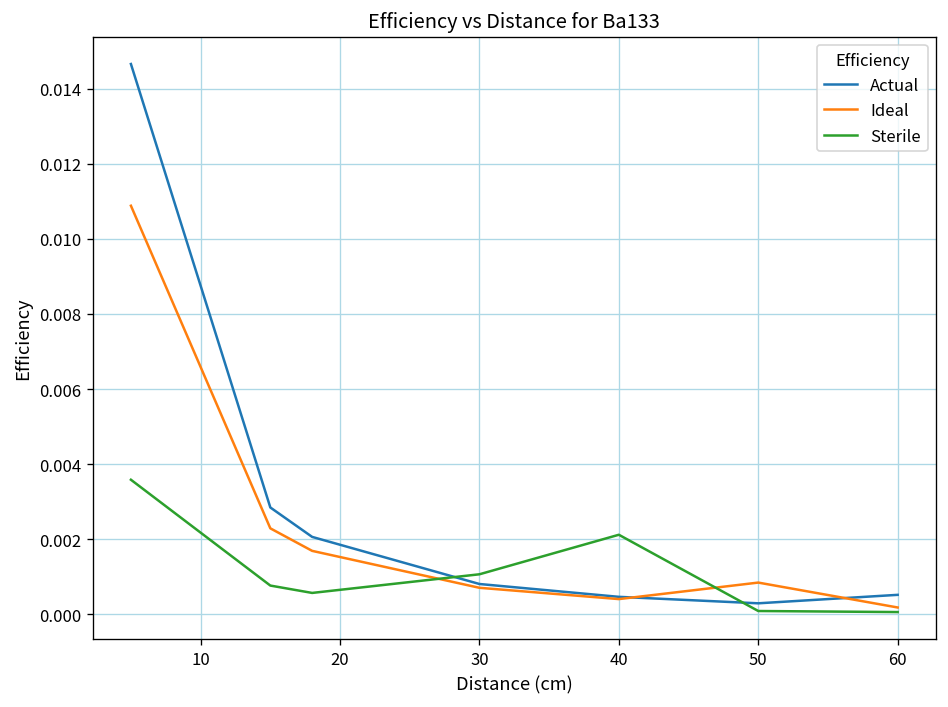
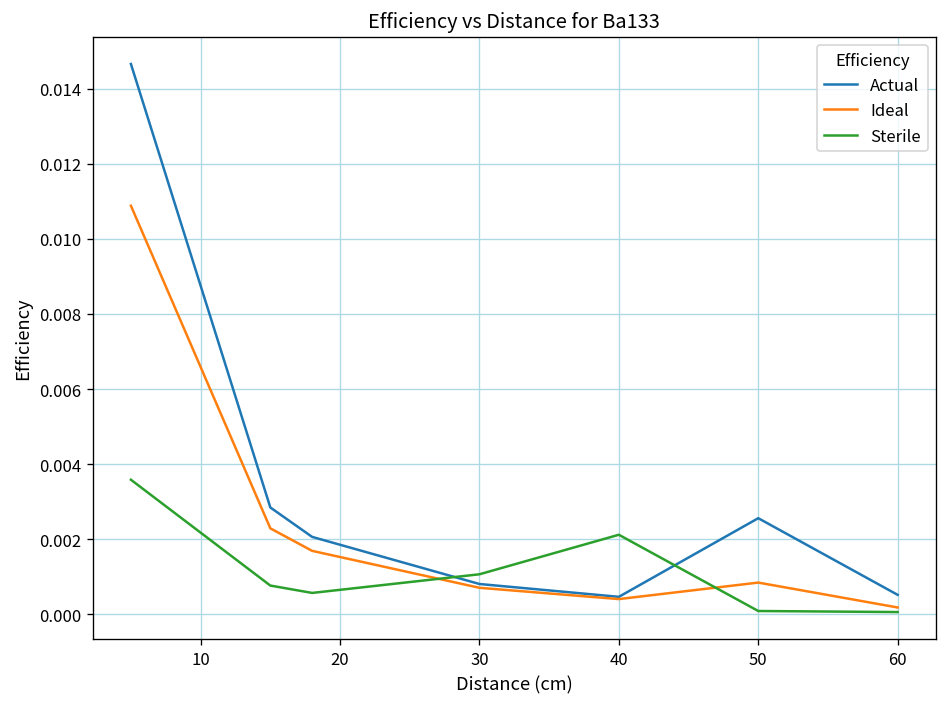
  {
    "Actual": {
      "30": 0.0008,
-     "50": 0.0003,
+     "50": 0.0026,
      "60": 0.0005
    },
    "Ideal": {
      "30": 0.0007,
      "50": 0.0008,
      "60": 0.0002
    },
    "Sterile": {
      "30": 0.0011,
      "40": 0.0021,
      "50": 0.0001,
      "60": 0.0001
    }
  }
